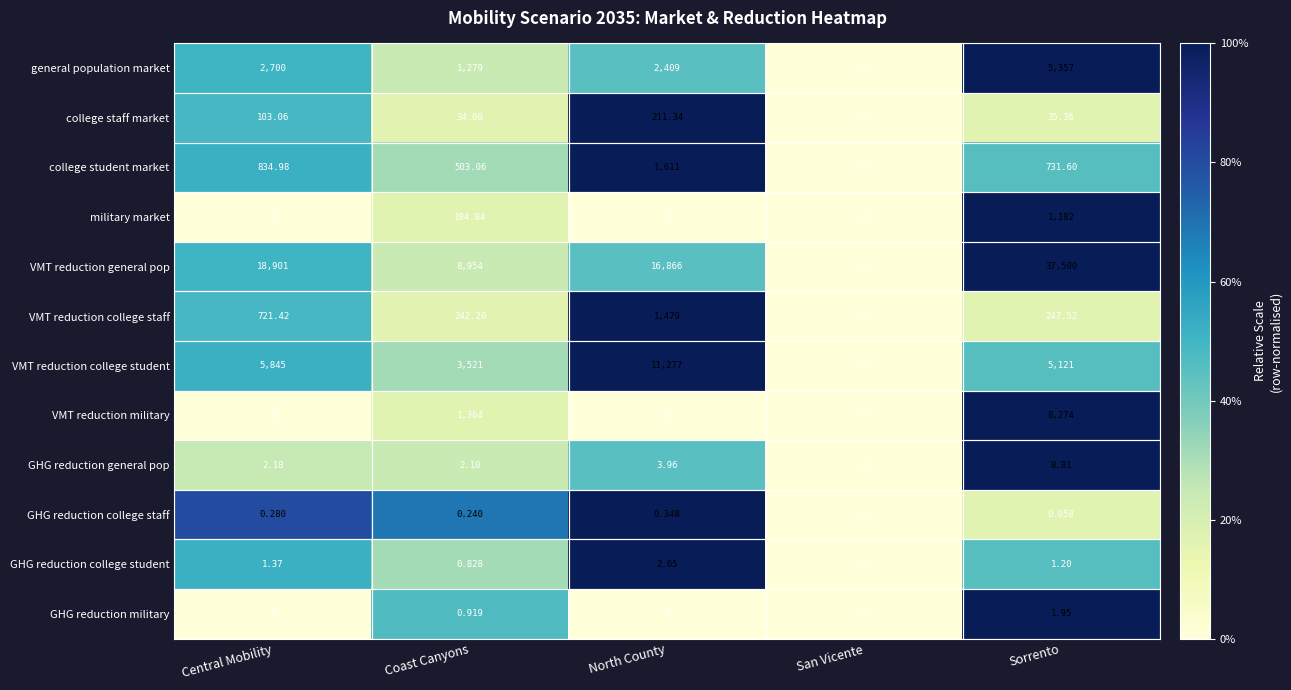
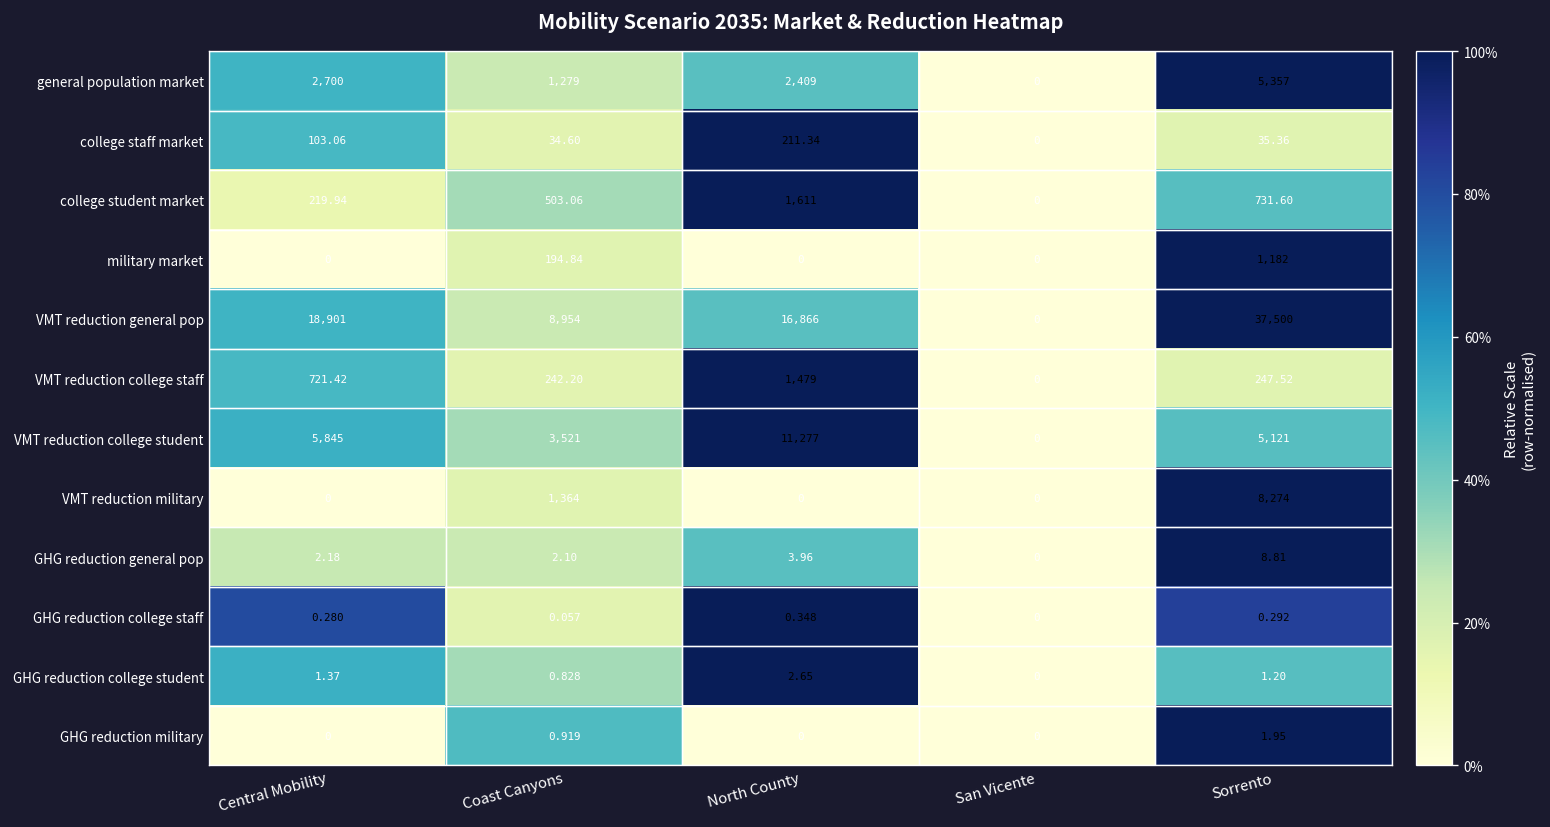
  {
    "general population market": {
      "Central Mobility": "2,700",
      "Coast Canyons": "1,279",
      "North County": "2,409",
      "Sorrento": "5,357"
    },
    "college staff market": {
      "Central Mobility": "103.06",
      "Coast Canyons": "34.60",
      "North County": "211.34",
      "Sorrento": "35.36"
    },
    "college student market": {
-     "Central Mobility": "834.98",
+     "Central Mobility": "219.94",
      "Coast Canyons": "503.06",
      "North County": "1,611",
      "Sorrento": "731.60"
    },
    "military market": {
      "Coast Canyons": "194.84",
      "Sorrento": "1,182"
    },
    "VMT reduction general pop": {
      "Central Mobility": "18,901",
      "Coast Canyons": "8,954",
      "North County": "16,866",
      "Sorrento": "37,500"
    },
    "VMT reduction college staff": {
      "Central Mobility": "721.42",
      "Coast Canyons": "242.20",
      "North County": "1,479",
      "Sorrento": "247.52"
    },
    "VMT reduction college student": {
      "Central Mobility": "5,845",
      "Coast Canyons": "3,521",
      "North County": "11,277",
      "Sorrento": "5,121"
    },
    "VMT reduction military": {
      "Coast Canyons": "1,364",
      "Sorrento": "8,274"
    },
    "GHG reduction general pop": {
      "Central Mobility": "2.18",
      "Coast Canyons": "2.10",
      "North County": "3.96",
      "Sorrento": "8.81"
    },
    "GHG reduction college staff": {
      "Central Mobility": "0.280",
-     "Coast Canyons": "0.240",
+     "Coast Canyons": "0.057",
      "North County": "0.348",
-     "Sorrento": "0.058"
+     "Sorrento": "0.292"
    },
    "GHG reduction college student": {
      "Central Mobility": "1.37",
      "Coast Canyons": "0.828",
      "North County": "2.65",
      "Sorrento": "1.20"
    },
    "GHG reduction military": {
      "Coast Canyons": "0.919",
      "Sorrento": "1.95"
    }
  }
